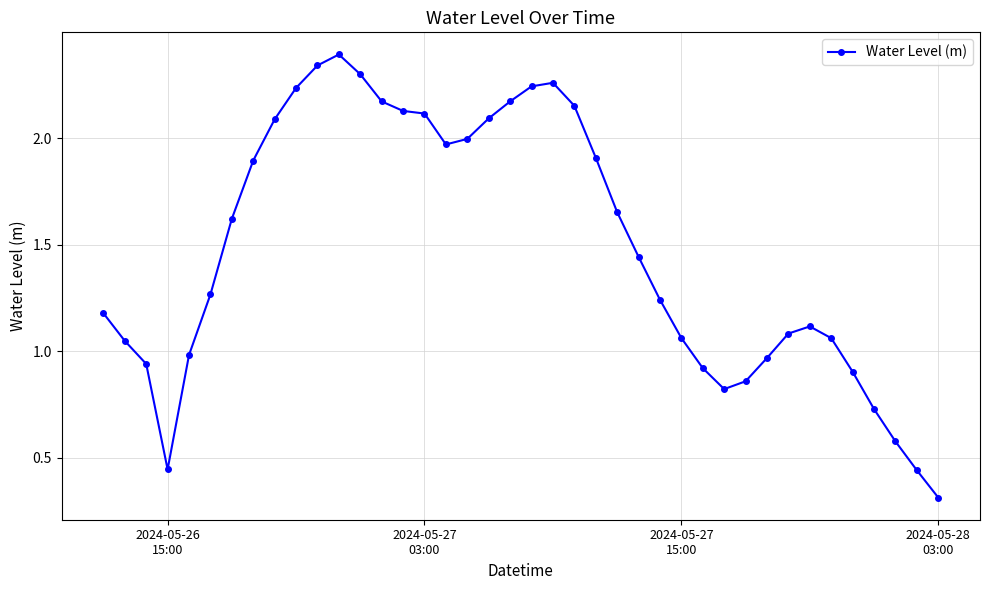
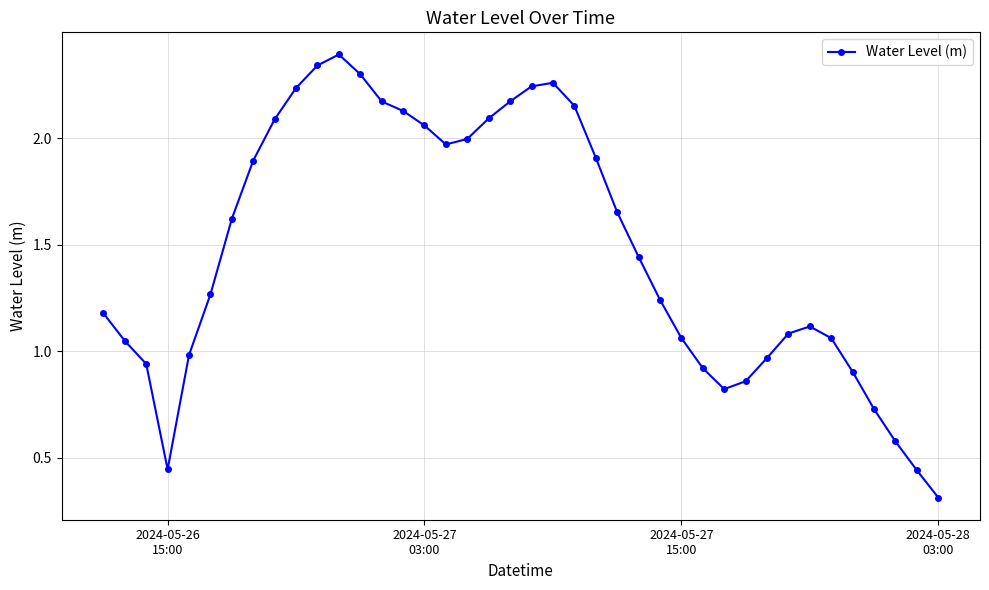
  {
    "2024-05-26 15:00": 0.45,
-   "2024-05-27 03:00": 2.12,
+   "2024-05-27 03:00": 2.06,
    "2024-05-27 15:00": 1.06,
    "2024-05-28 03:00": 0.31
  }
